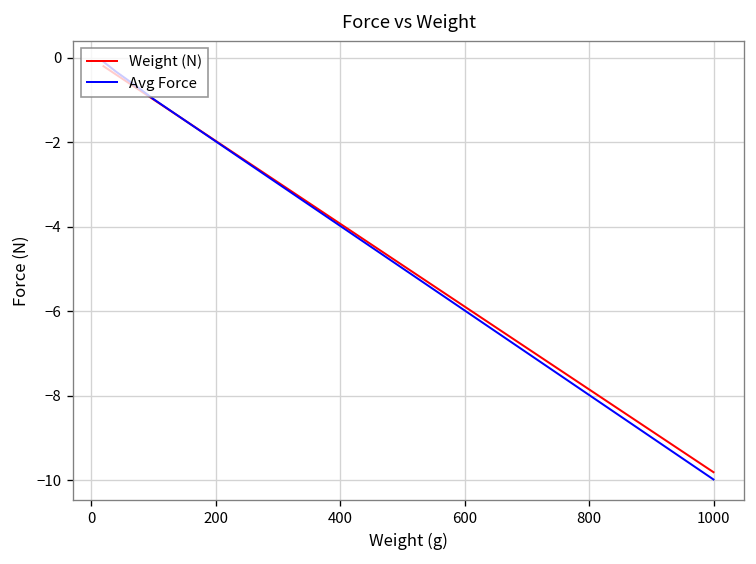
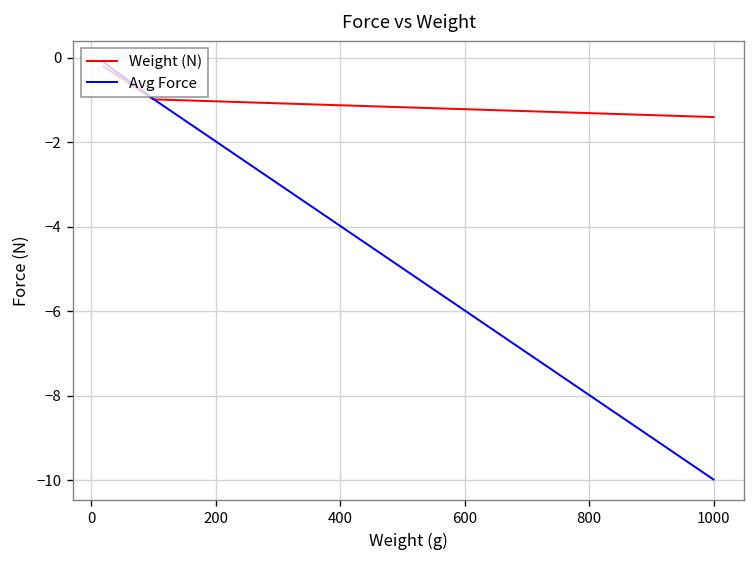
  {
    "Weight (N)": {
-     "1000": -9.8
+     "1000": -1.4
    },
    "Avg Force": {
      "1000": -10.0
    }
  }
